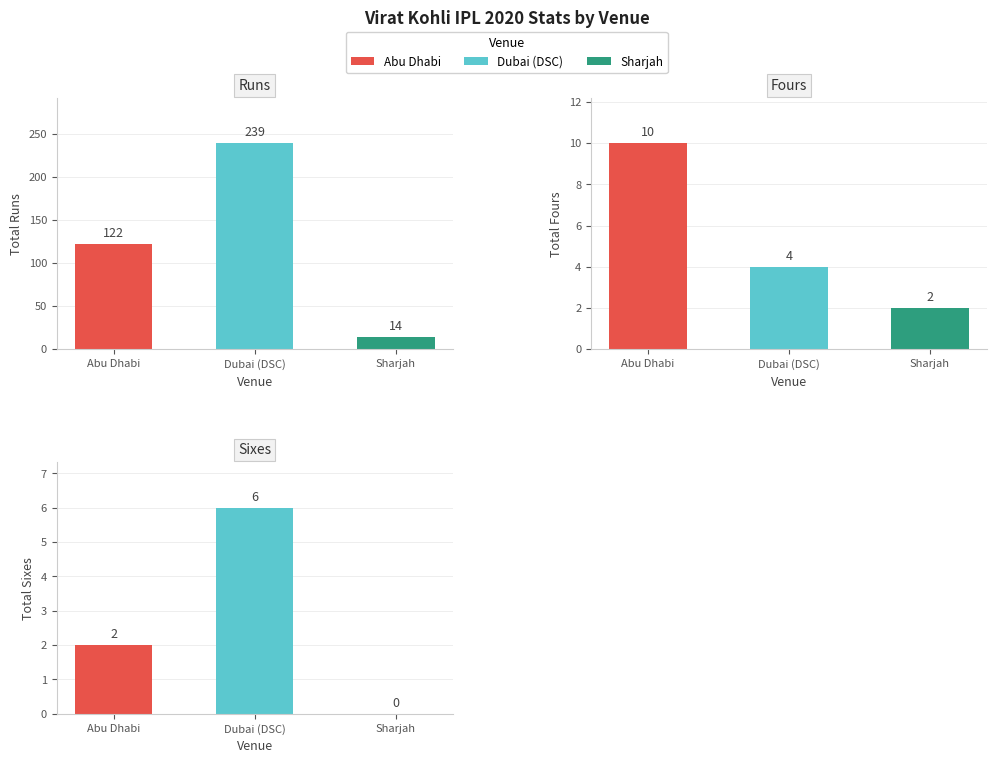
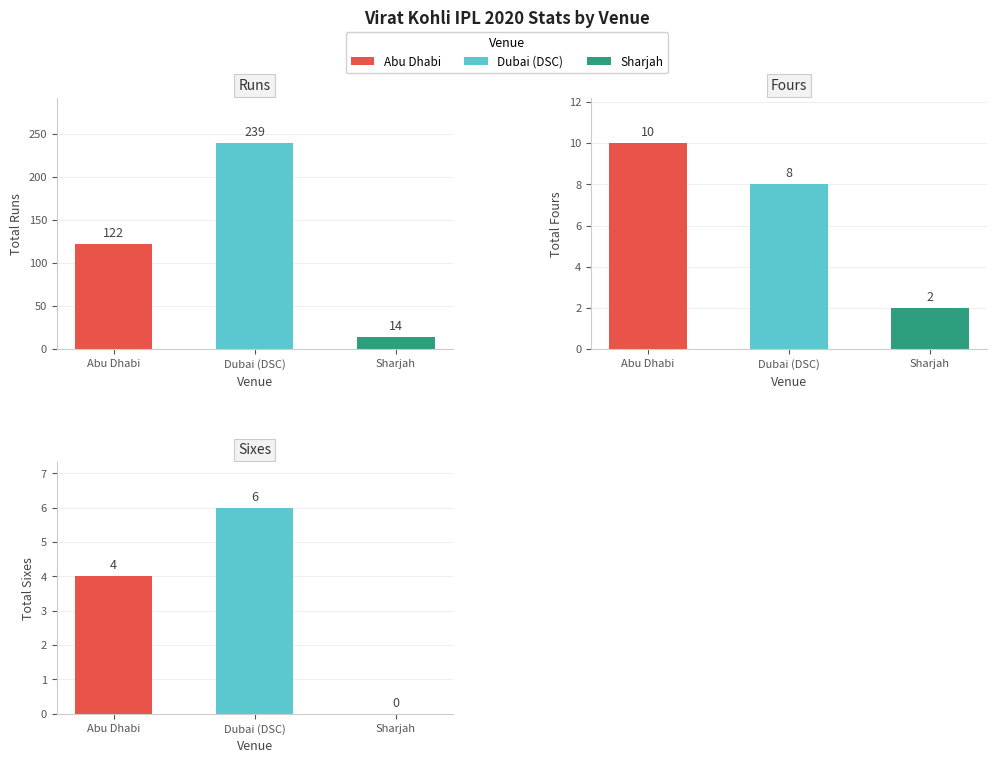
  {
    "Runs": {
      "Abu Dhabi": 122,
      "Dubai (DSC)": 239,
      "Sharjah": 14
    },
    "Fours": {
      "Abu Dhabi": 10,
-     "Dubai (DSC)": 4,
+     "Dubai (DSC)": 8,
      "Sharjah": 2
    },
    "Sixes": {
-     "Abu Dhabi": 2,
+     "Abu Dhabi": 4,
      "Dubai (DSC)": 6,
      "Sharjah": 0
    }
  }
